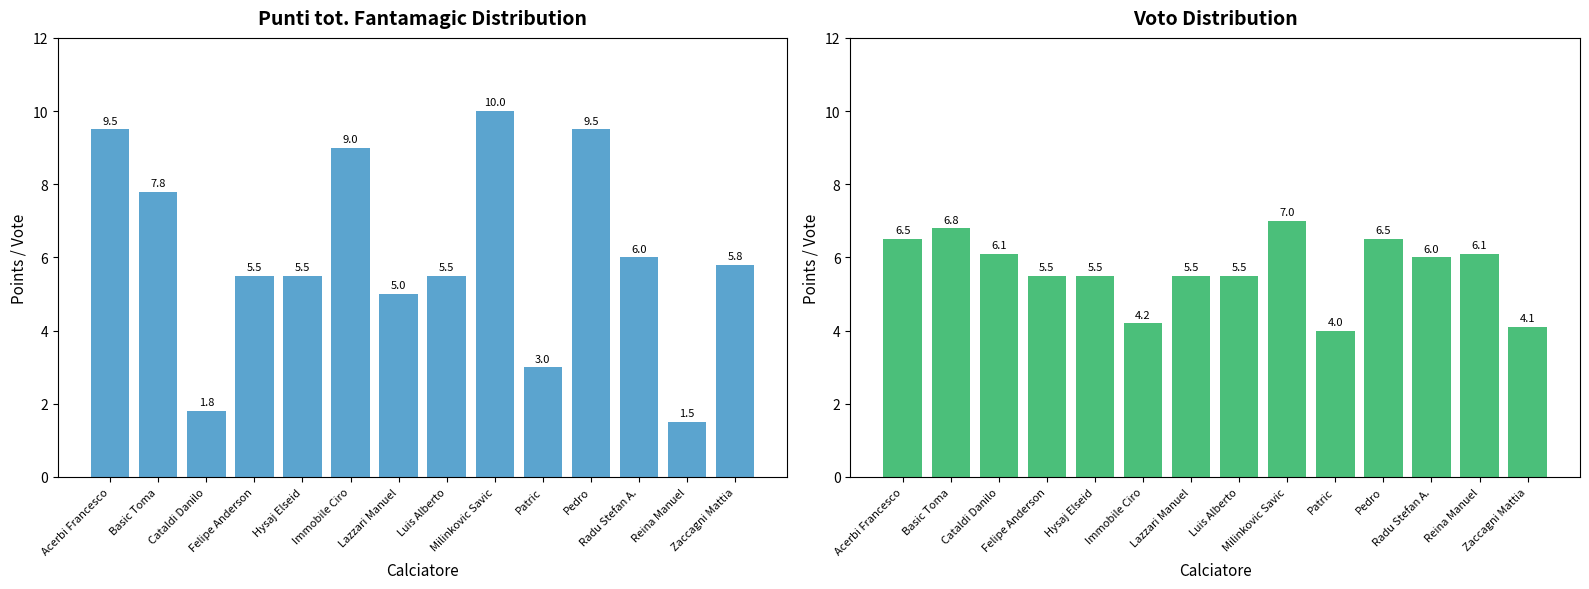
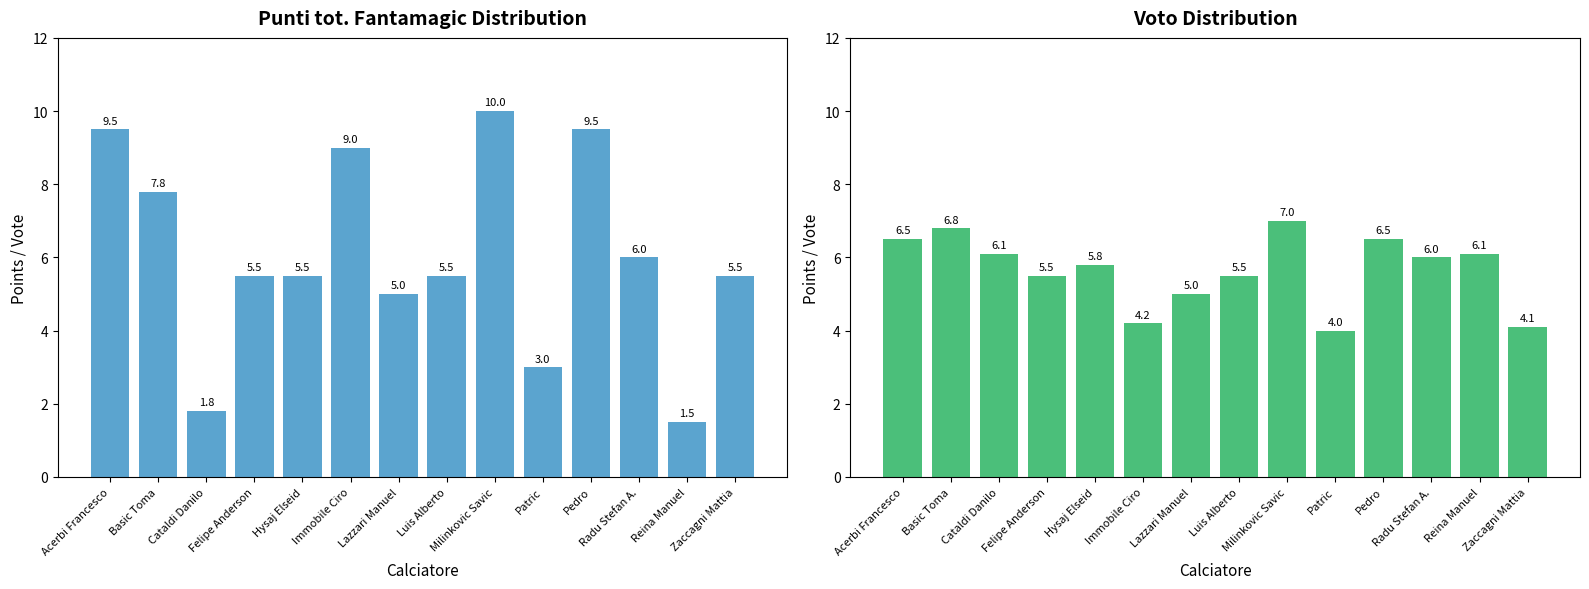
  {
    "Punti tot. Fantamagic Distribution": {
      "Acerbi Francesco": 9.5,
      "Basic Toma": 7.8,
      "Cataldi Danilo": 1.8,
      "Felipe Anderson": 5.5,
      "Hysaj Elseid": 5.5,
      "Immobile Ciro": 9.0,
      "Lazzari Manuel": 5.0,
      "Luis Alberto": 5.5,
      "Milinkovic Savic": 10.0,
      "Patric": 3.0,
      "Pedro": 9.5,
      "Radu Stefan A.": 6.0,
      "Reina Manuel": 1.5,
-     "Zaccagni Mattia": 5.8
+     "Zaccagni Mattia": 5.5
    },
    "Voto Distribution": {
      "Acerbi Francesco": 6.5,
      "Basic Toma": 6.8,
      "Cataldi Danilo": 6.1,
      "Felipe Anderson": 5.5,
-     "Hysaj Elseid": 5.5,
+     "Hysaj Elseid": 5.8,
      "Immobile Ciro": 4.2,
-     "Lazzari Manuel": 5.5,
+     "Lazzari Manuel": 5.0,
      "Luis Alberto": 5.5,
      "Milinkovic Savic": 7.0,
      "Patric": 4.0,
      "Pedro": 6.5,
      "Radu Stefan A.": 6.0,
      "Reina Manuel": 6.1,
      "Zaccagni Mattia": 4.1
    }
  }
